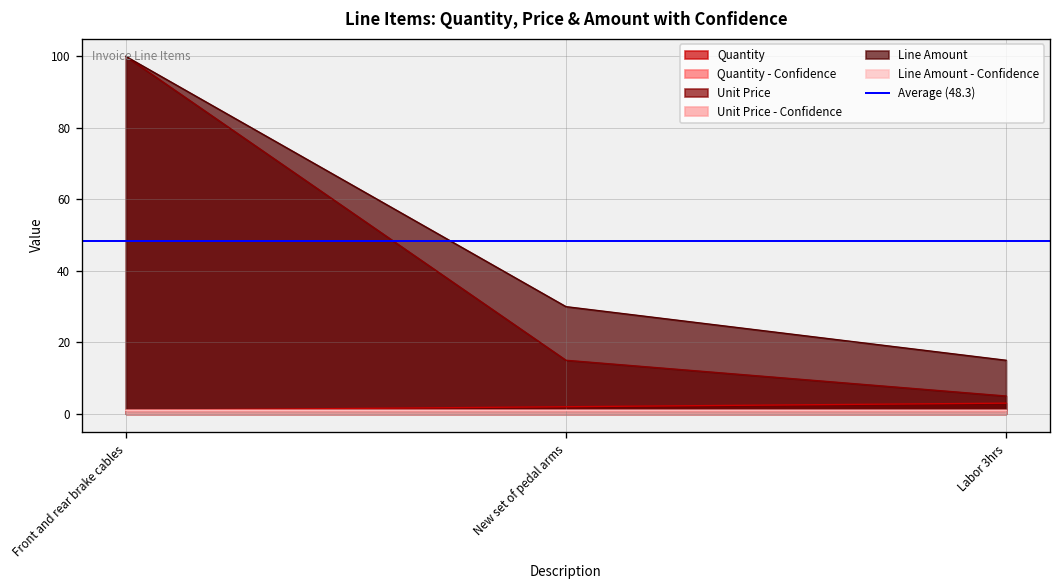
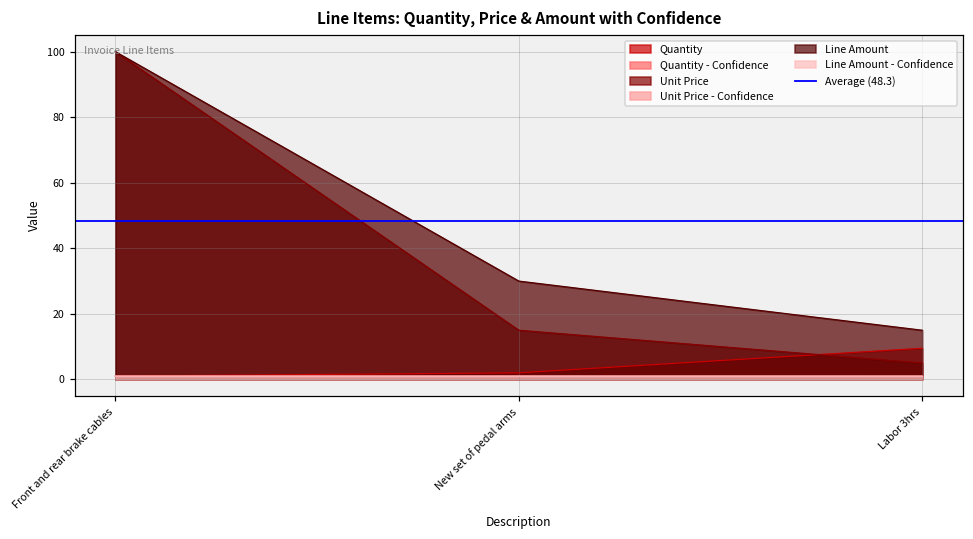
  {
    "Quantity": {
      "New set of pedal arms": 2,
-     "Labor 3hrs": 3
+     "Labor 3hrs": 10
    },
    "Line Amount - Confidence": {
      "New set of pedal arms": 1,
      "Labor 3hrs": 1
    }
  }
